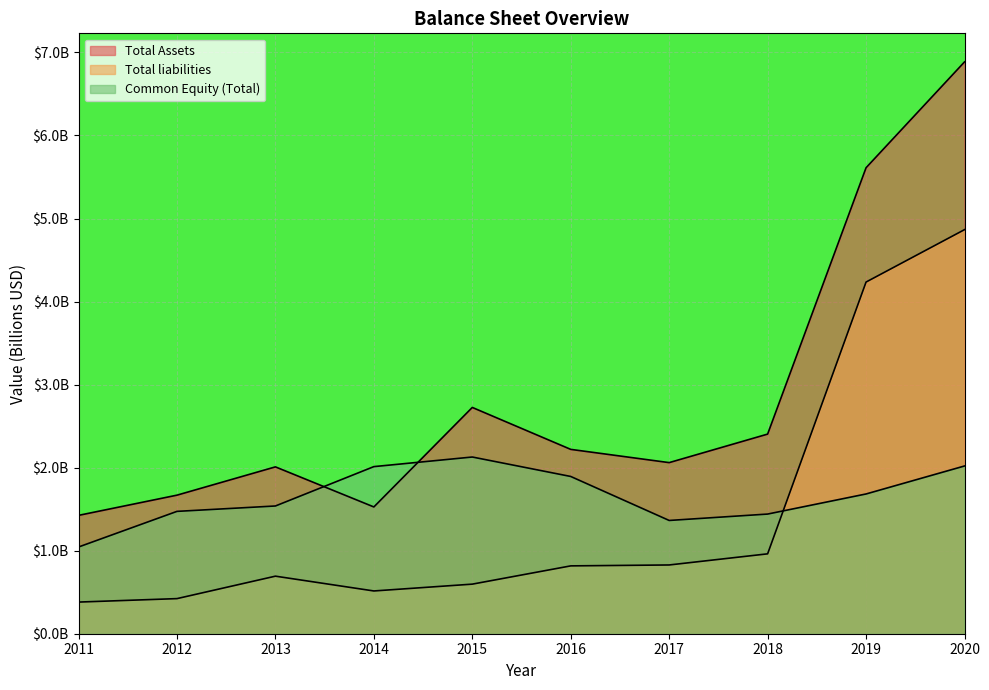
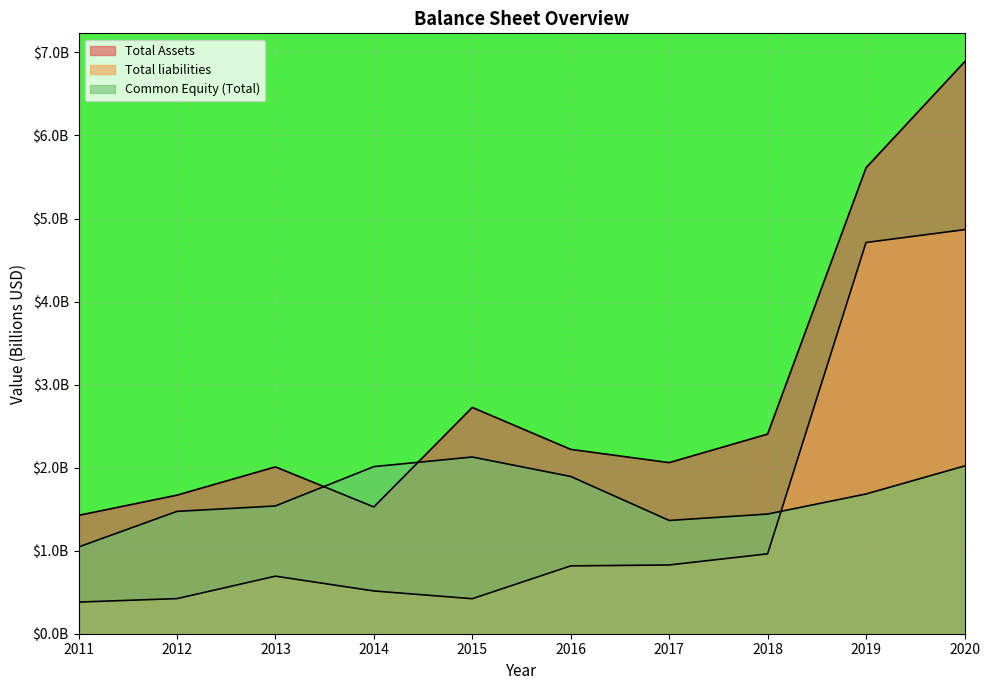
  {
    "Total Assets": {
      "2011": "$1400000000",
      "2012": "$1700000000",
      "2013": "$2000000000",
      "2014": "$1500000000",
      "2015": "$2700000000",
      "2016": "$2200000000",
      "2017": "$2100000000",
      "2018": "$2400000000",
      "2019": "$5600000000",
      "2020": "$6900000000"
    },
    "Total liabilities": {
      "2011": "$400000000",
      "2012": "$400000000",
      "2013": "$700000000",
      "2014": "$500000000",
-     "2015": "$600000000",
+     "2015": "$400000000",
      "2016": "$800000000",
      "2017": "$800000000",
      "2018": "$1000000000",
-     "2019": "$4200000000",
+     "2019": "$4700000000",
      "2020": "$4900000000"
    },
    "Common Equity (Total)": {
      "2011": "$1000000000",
      "2012": "$1500000000",
      "2013": "$1500000000",
      "2014": "$2000000000",
      "2015": "$2100000000",
      "2016": "$1900000000",
      "2017": "$1400000000",
      "2018": "$1400000000",
      "2019": "$1700000000",
      "2020": "$2000000000"
    }
  }
